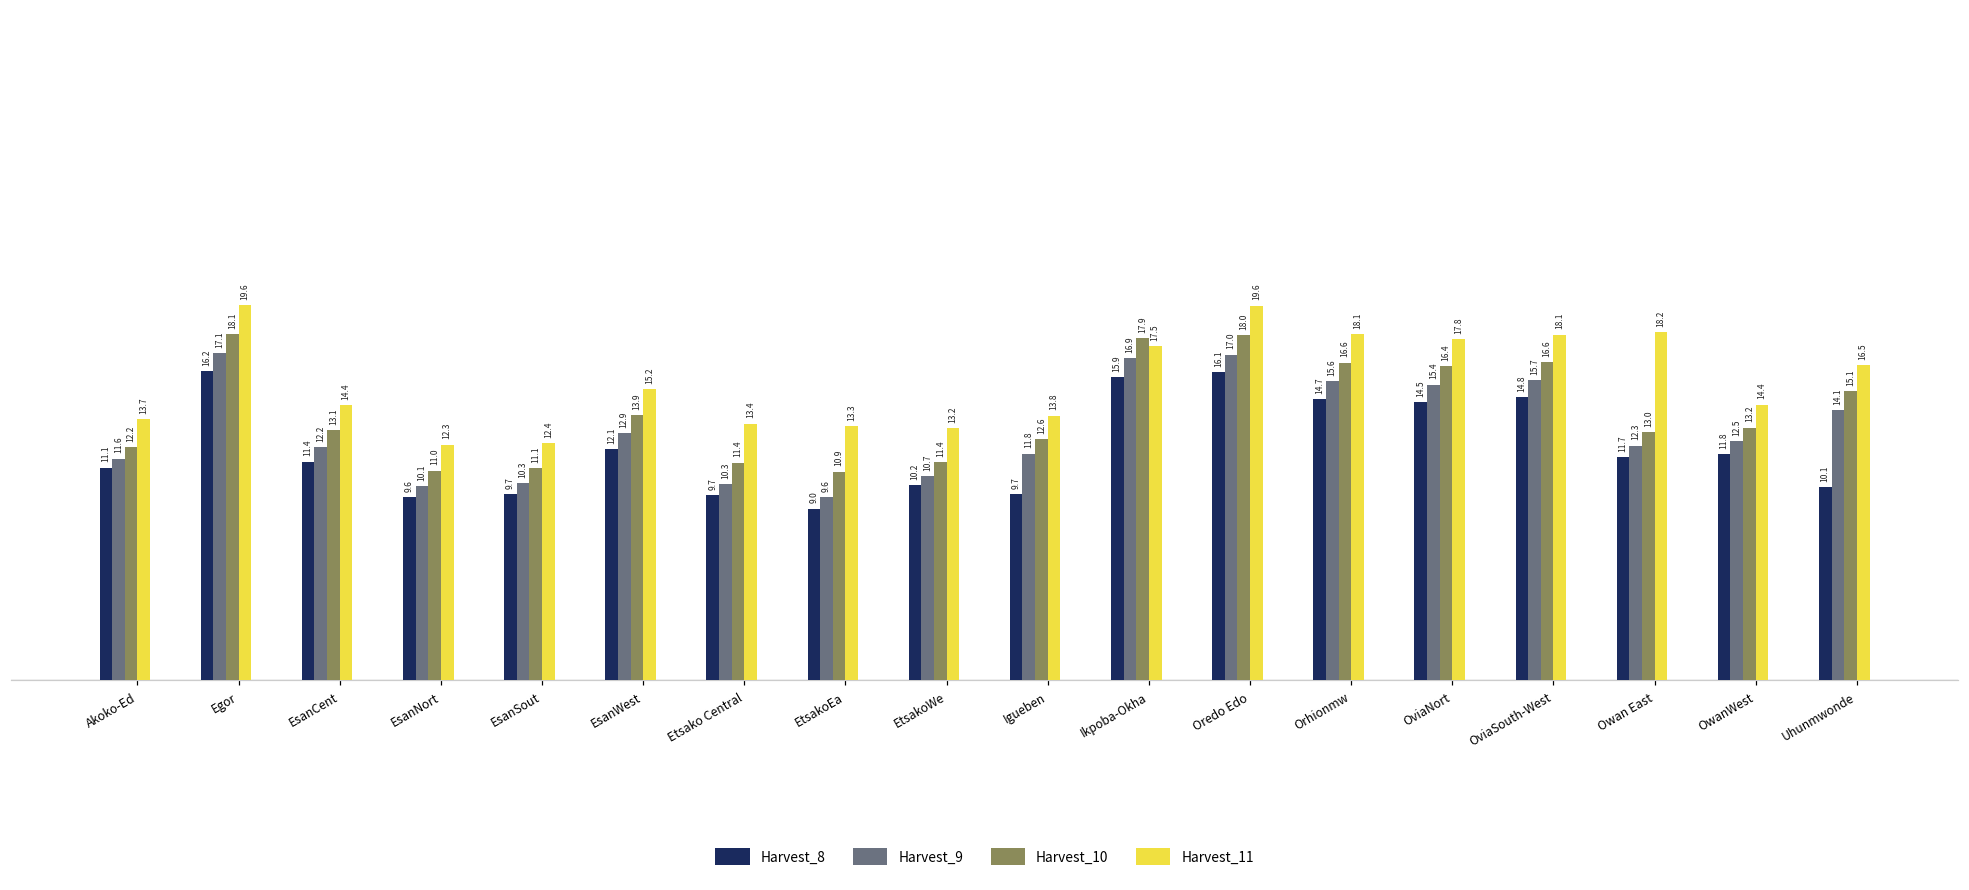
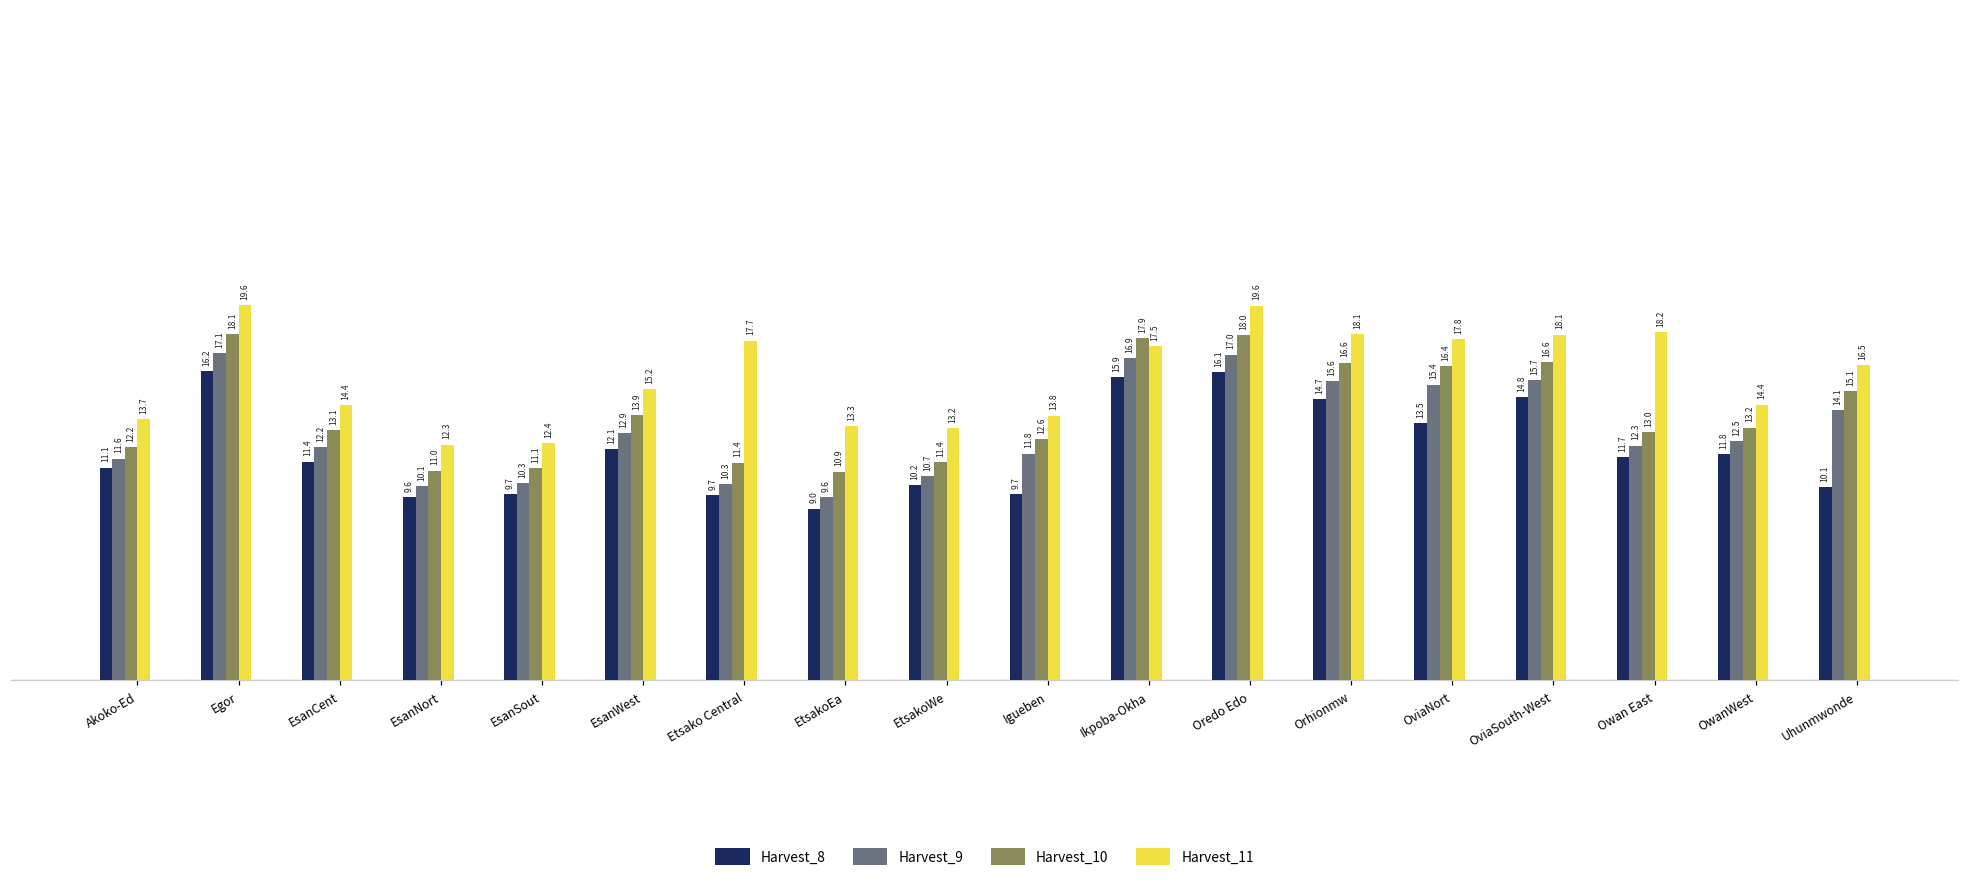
  {
    "Harvest_8": {
      "Akoko-Ed": 11.1,
      "Egor": 16.2,
      "EsanCent": 11.4,
      "EsanNort": 9.6,
      "EsanSout": 9.7,
      "EsanWest": 12.1,
      "Etsako Central": 9.7,
      "EtsakoEa": 9.0,
      "EtsakoWe": 10.2,
      "Igueben": 9.7,
      "Ikpoba-Okha": 15.9,
      "Oredo Edo": 16.1,
      "Orhionmw": 14.7,
-     "OviaNort": 14.5,
+     "OviaNort": 13.5,
      "OviaSouth-West": 14.8,
      "Owan East": 11.7,
      "OwanWest": 11.8,
      "Uhunmwonde": 10.1
    },
    "Harvest_11": {
      "Akoko-Ed": 13.7,
      "Egor": 19.6,
      "EsanCent": 14.4,
      "EsanNort": 12.3,
      "EsanSout": 12.4,
      "EsanWest": 15.2,
-     "Etsako Central": 13.4,
+     "Etsako Central": 17.7,
      "EtsakoEa": 13.3,
      "EtsakoWe": 13.2,
      "Igueben": 13.8,
      "Ikpoba-Okha": 17.5,
      "Oredo Edo": 19.6,
      "Orhionmw": 18.1,
      "OviaNort": 17.8,
      "OviaSouth-West": 18.1,
      "Owan East": 18.2,
      "OwanWest": 14.4,
      "Uhunmwonde": 16.5
    }
  }
